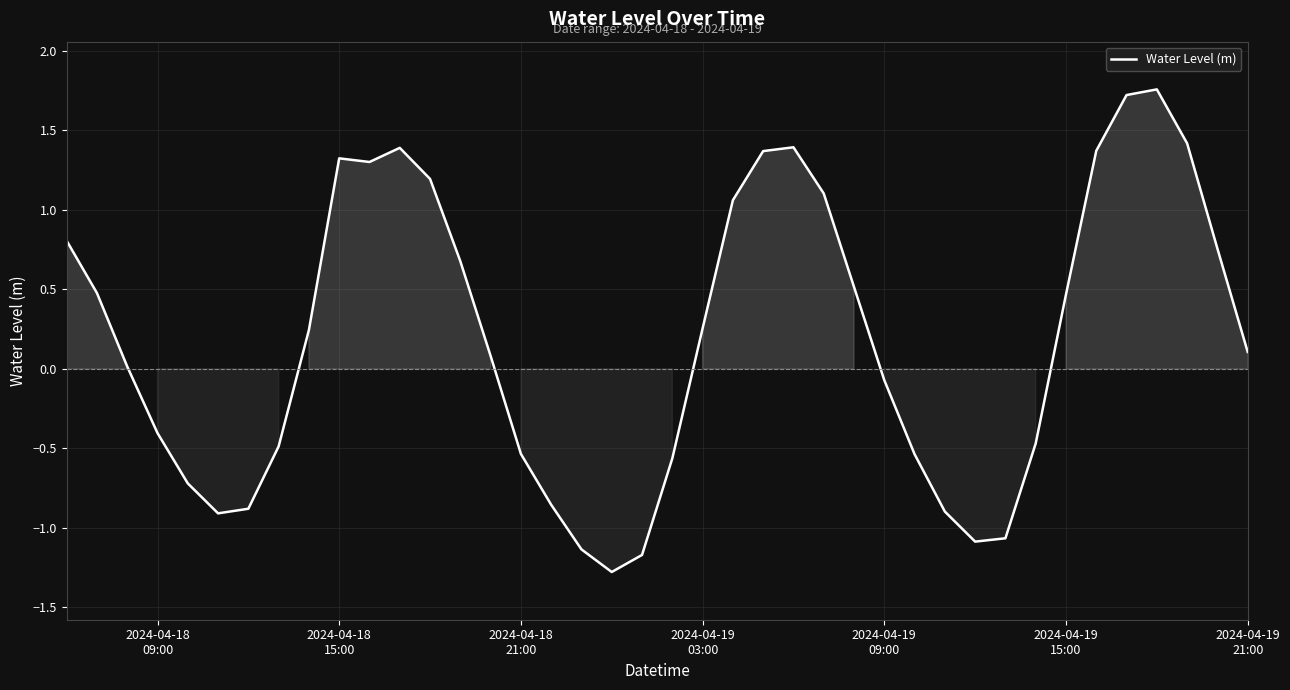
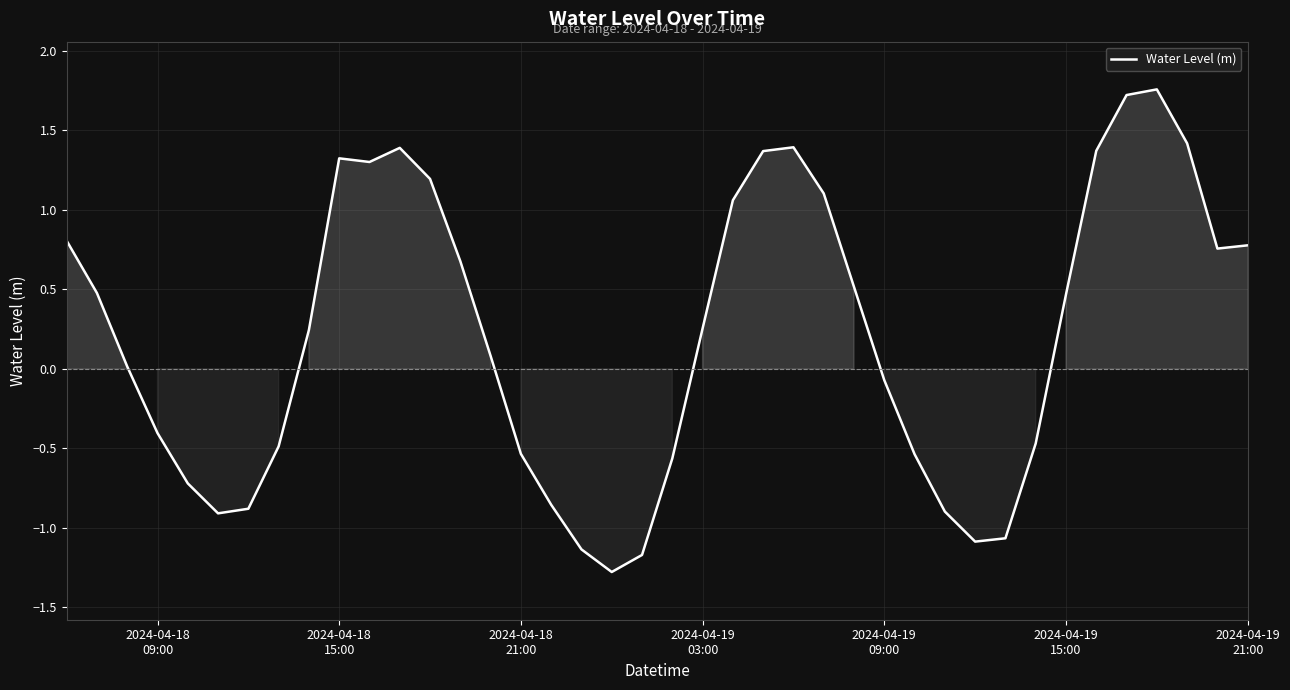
  {
    "2024-04-18 09:00": -0.40,
    "2024-04-18 15:00": 1.32,
    "2024-04-18 21:00": -0.54,
    "2024-04-19 03:00": 0.25,
    "2024-04-19 09:00": -0.07,
    "2024-04-19 15:00": 0.47,
-   "2024-04-19 21:00": 0.11
+   "2024-04-19 21:00": 0.78
  }
